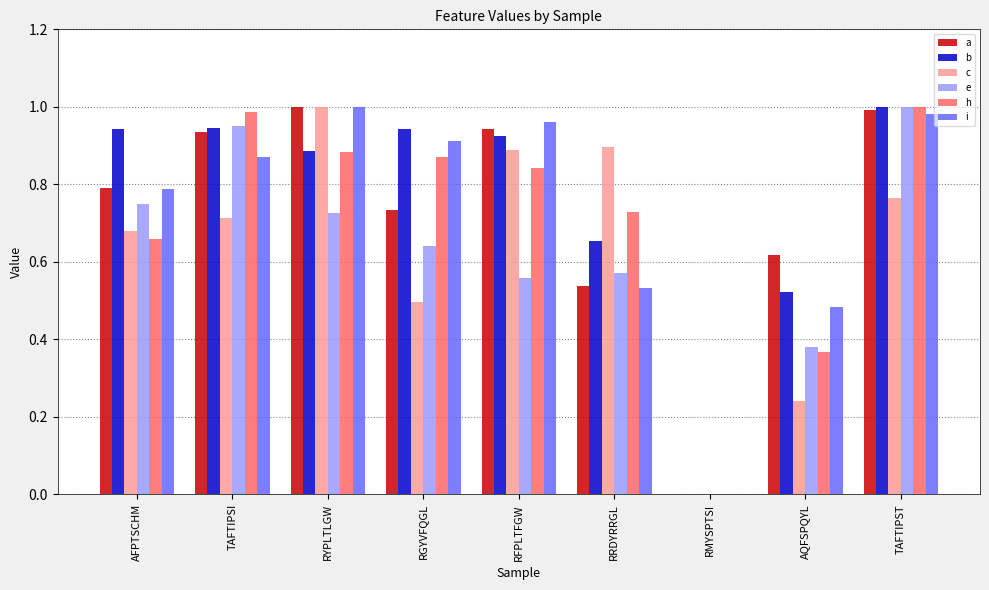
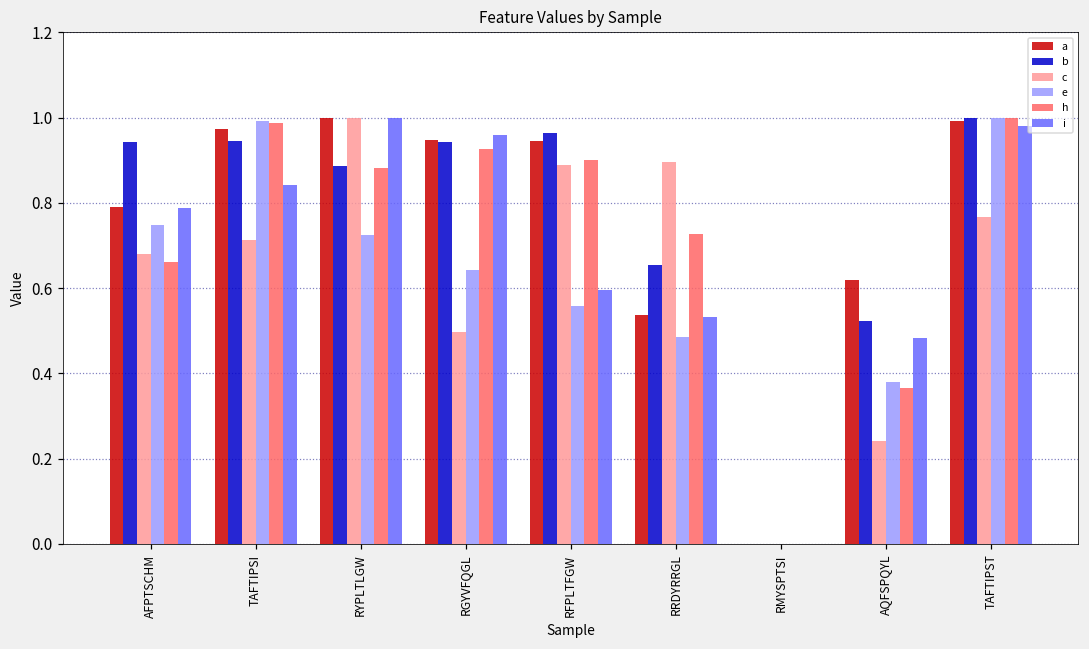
  {
    "a": {
      "AFPTSCHM": 0.79,
-     "TAFTIPSI": 0.94,
+     "TAFTIPSI": 0.97,
      "RYPLTLGW": 1.00,
-     "RGYVFQGL": 0.73,
+     "RGYVFQGL": 0.95,
      "RFPLTFGW": 0.94,
      "RRDYRRGL": 0.54,
      "RMYSPTSI": 0.00,
      "AQFSPQYL": 0.62,
      "TAFTIPST": 0.99
    },
    "b": {
      "AFPTSCHM": 0.94,
      "TAFTIPSI": 0.94,
      "RYPLTLGW": 0.89,
      "RGYVFQGL": 0.94,
-     "RFPLTFGW": 0.93,
+     "RFPLTFGW": 0.96,
      "RRDYRRGL": 0.65,
      "RMYSPTSI": 0.00,
      "AQFSPQYL": 0.52,
      "TAFTIPST": 1.00
    },
    "c": {
      "AFPTSCHM": 0.68,
      "TAFTIPSI": 0.71,
      "RYPLTLGW": 1.00,
      "RGYVFQGL": 0.50,
      "RFPLTFGW": 0.89,
      "RRDYRRGL": 0.90,
      "RMYSPTSI": 0.00,
      "AQFSPQYL": 0.24,
      "TAFTIPST": 0.77
    },
    "e": {
      "AFPTSCHM": 0.75,
-     "TAFTIPSI": 0.95,
+     "TAFTIPSI": 0.99,
      "RYPLTLGW": 0.73,
      "RGYVFQGL": 0.64,
      "RFPLTFGW": 0.56,
-     "RRDYRRGL": 0.57,
+     "RRDYRRGL": 0.49,
      "RMYSPTSI": 0.00,
      "AQFSPQYL": 0.38,
      "TAFTIPST": 1.00
    },
    "h": {
      "AFPTSCHM": 0.66,
      "TAFTIPSI": 0.99,
      "RYPLTLGW": 0.88,
-     "RGYVFQGL": 0.87,
-     "RFPLTFGW": 0.84,
+     "RGYVFQGL": 0.93,
+     "RFPLTFGW": 0.90,
      "RRDYRRGL": 0.73,
      "RMYSPTSI": 0.00,
      "AQFSPQYL": 0.37,
      "TAFTIPST": 1.00
    },
    "i": {
      "AFPTSCHM": 0.79,
-     "TAFTIPSI": 0.87,
+     "TAFTIPSI": 0.84,
      "RYPLTLGW": 1.00,
-     "RGYVFQGL": 0.91,
-     "RFPLTFGW": 0.96,
+     "RGYVFQGL": 0.96,
+     "RFPLTFGW": 0.60,
      "RRDYRRGL": 0.53,
      "RMYSPTSI": 0.00,
      "AQFSPQYL": 0.48,
      "TAFTIPST": 0.98
    }
  }
